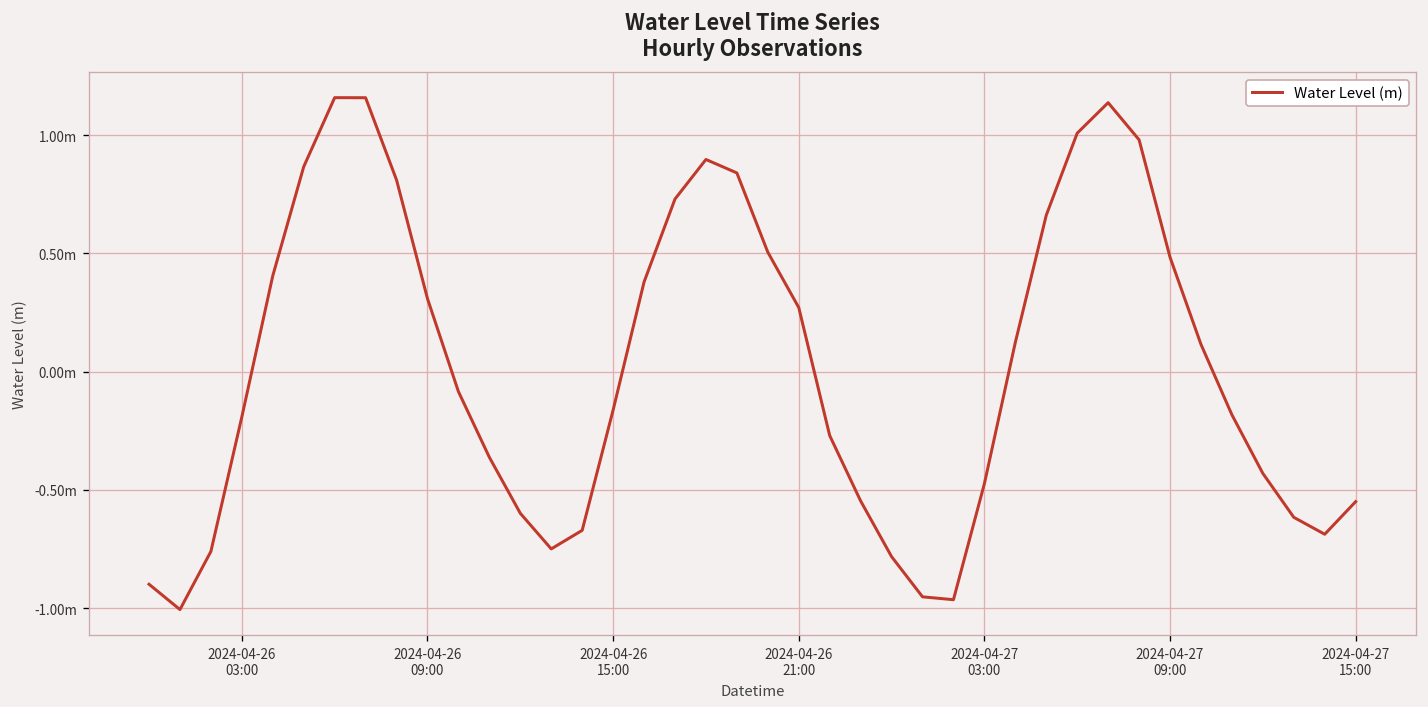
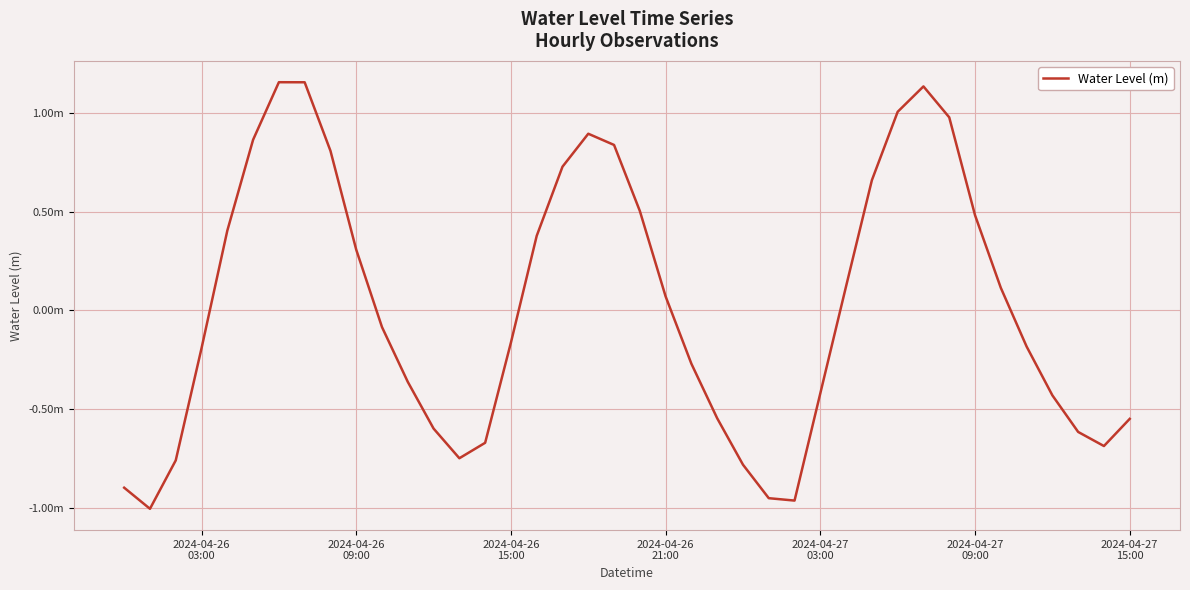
  {
    "2024-04-26 03:00": "-0.19m",
    "2024-04-26 09:00": "0.31m",
    "2024-04-26 15:00": "-0.16m",
-   "2024-04-26 21:00": "0.27m",
-   "2024-04-27 03:00": "-0.47m",
+   "2024-04-26 21:00": "0.07m",
+   "2024-04-27 03:00": "-0.42m",
    "2024-04-27 09:00": "0.48m",
    "2024-04-27 15:00": "-0.55m"
  }
